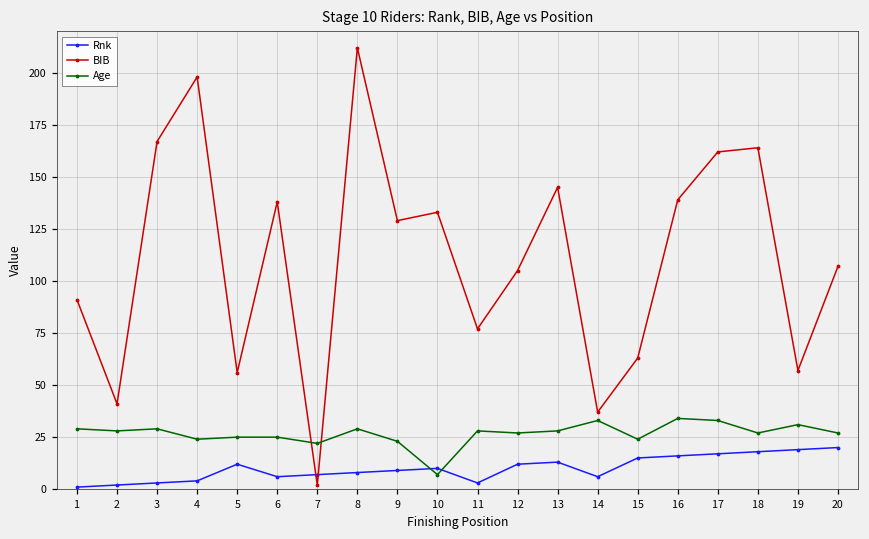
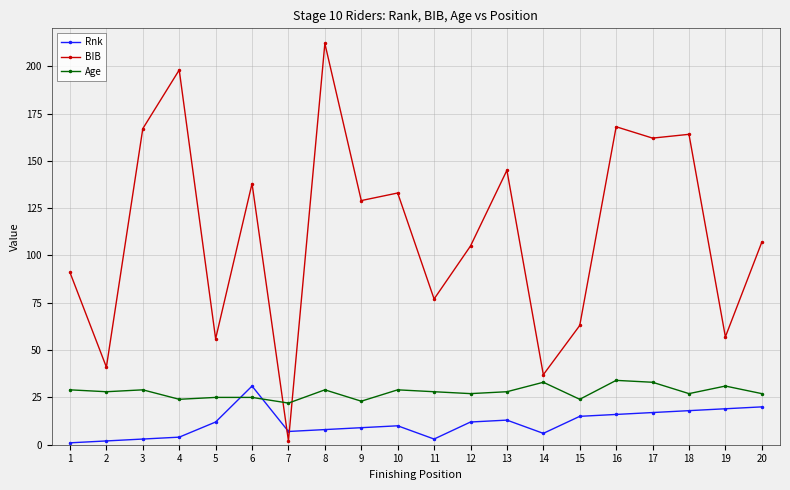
  {
    "Rnk": {
      "1": 1,
      "2": 2,
      "3": 3,
      "4": 4,
      "5": 12,
-     "6": 6,
+     "6": 31,
      "7": 7,
      "8": 8,
      "9": 9,
      "10": 10,
      "11": 3,
      "12": 12,
      "13": 13,
      "14": 6,
      "15": 15,
      "16": 16,
      "17": 17,
      "18": 18,
      "19": 19,
      "20": 20
    },
    "BIB": {
      "1": 91,
      "2": 41,
      "3": 167,
      "4": 198,
      "5": 56,
      "6": 138,
      "7": 2,
      "8": 212,
      "9": 129,
      "10": 133,
      "11": 77,
      "12": 105,
      "13": 145,
      "14": 37,
      "15": 63,
-     "16": 139,
+     "16": 168,
      "17": 162,
      "18": 164,
      "19": 57,
      "20": 107
    },
    "Age": {
      "1": 29,
      "2": 28,
      "3": 29,
      "4": 24,
      "5": 25,
      "6": 25,
      "7": 22,
      "8": 29,
      "9": 23,
-     "10": 7,
+     "10": 29,
      "11": 28,
      "12": 27,
      "13": 28,
      "14": 33,
      "15": 24,
      "16": 34,
      "17": 33,
      "18": 27,
      "19": 31,
      "20": 27
    }
  }
